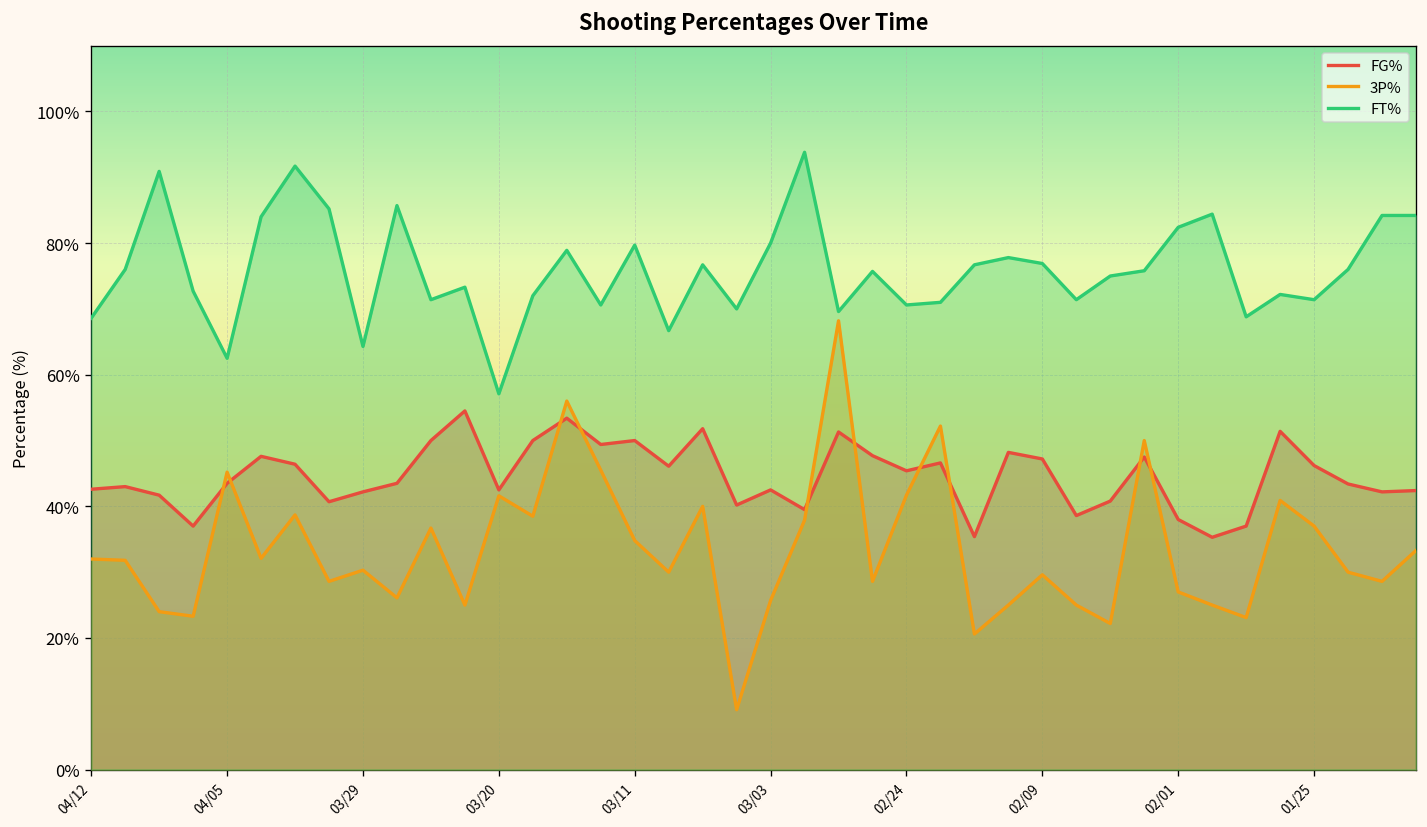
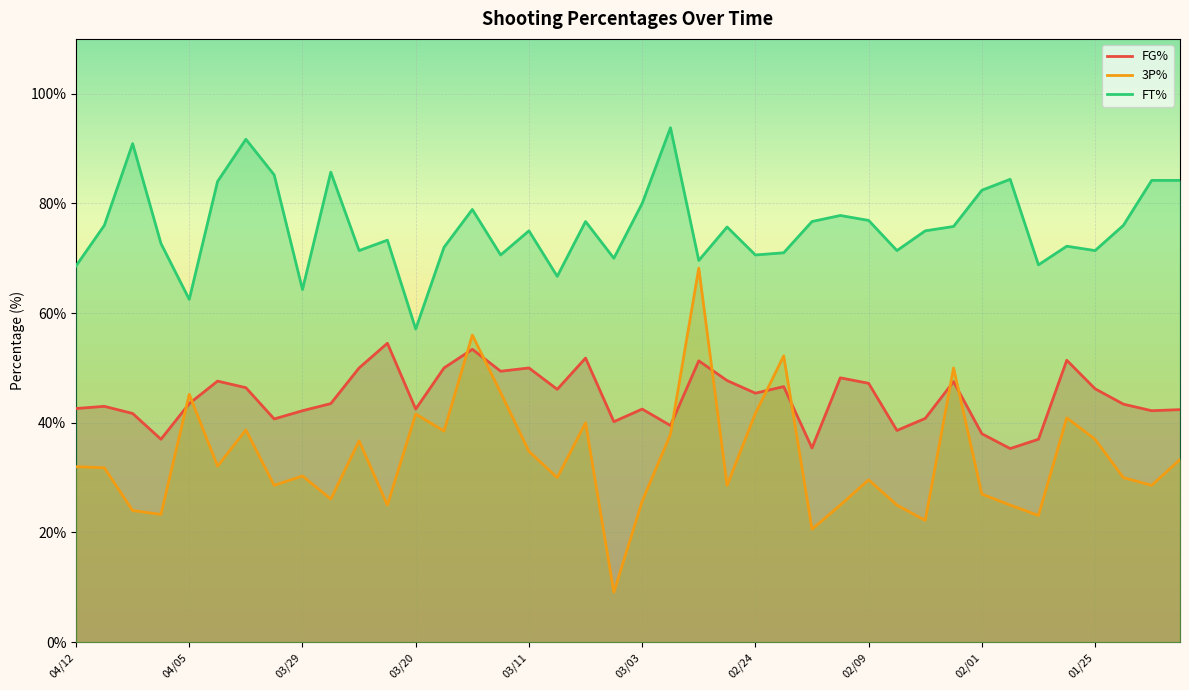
  {
    "FG%": {
      "04/12": "43%",
      "04/05": "44%",
      "03/29": "42%",
      "03/20": "43%",
      "03/11": "50%",
      "03/03": "43%",
      "02/24": "45%",
      "02/09": "47%",
      "02/01": "38%",
      "01/25": "46%"
    },
    "3P%": {
      "04/12": "32%",
      "04/05": "45%",
      "03/29": "30%",
      "03/20": "42%",
      "03/11": "35%",
      "03/03": "26%",
      "02/24": "42%",
      "02/09": "30%",
      "02/01": "27%",
      "01/25": "37%"
    },
    "FT%": {
      "04/12": "69%",
      "04/05": "63%",
      "03/29": "64%",
      "03/20": "57%",
-     "03/11": "80%",
+     "03/11": "75%",
      "03/03": "80%",
      "02/24": "71%",
      "02/09": "77%",
      "02/01": "82%",
      "01/25": "71%"
    }
  }
